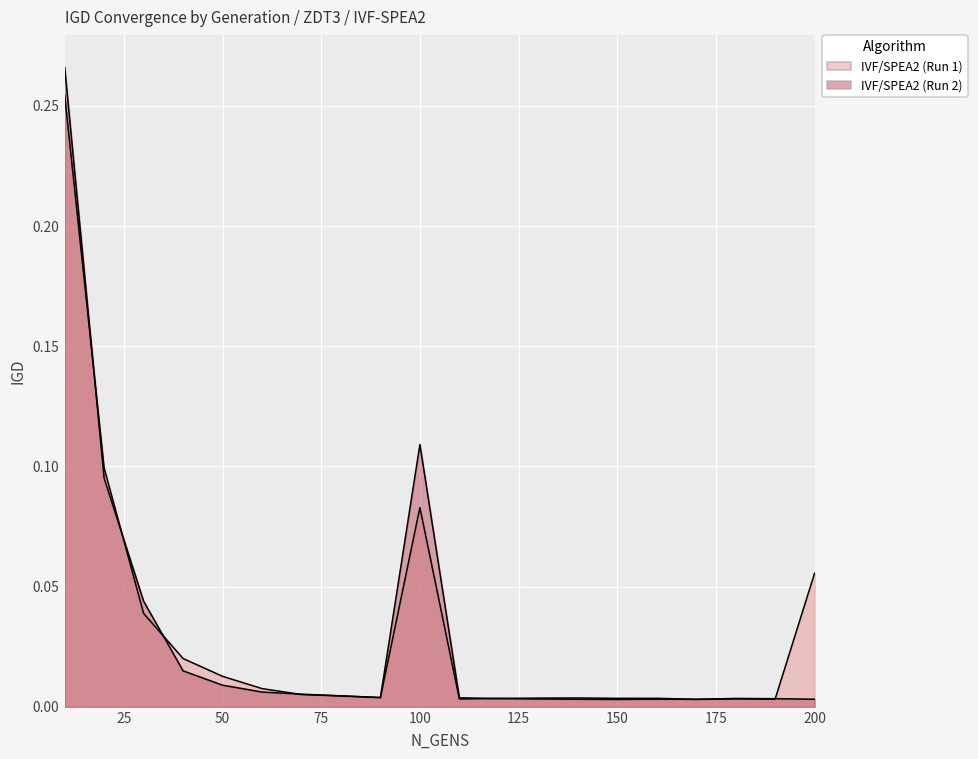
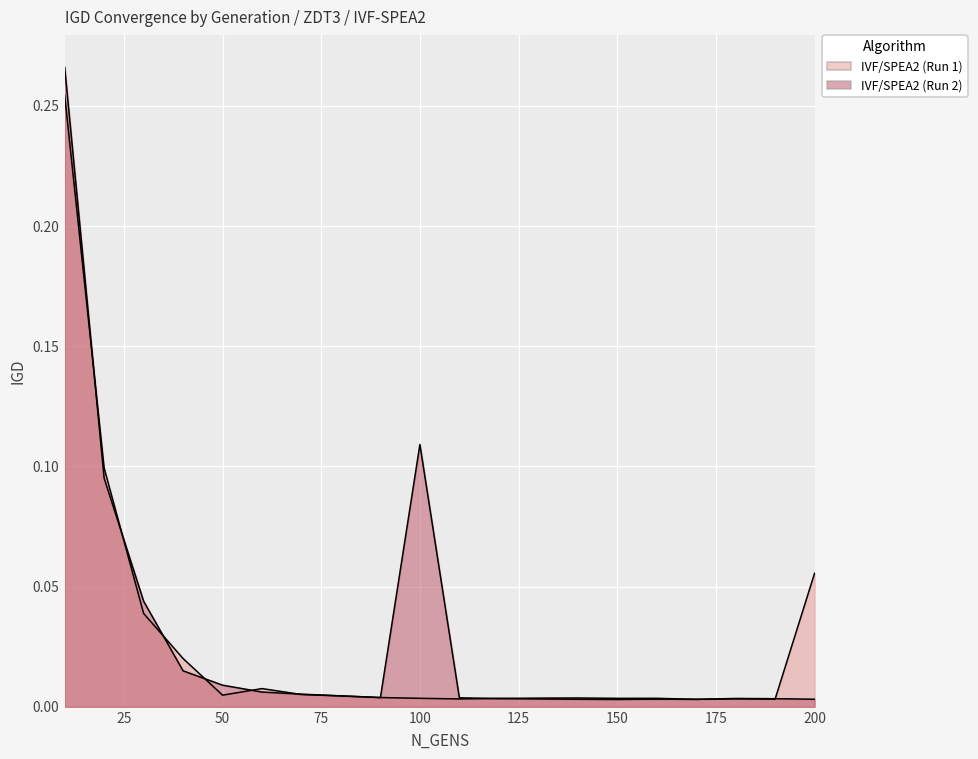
  {
    "IVF/SPEA2 (Run 1)": {
-     "50": 0.013,
-     "100": 0.083,
+     "50": 0.005,
+     "100": 0.004,
      "200": 0.056
    },
    "IVF/SPEA2 (Run 2)": {
      "50": 0.009,
      "100": 0.109,
      "200": 0.003
    }
  }
